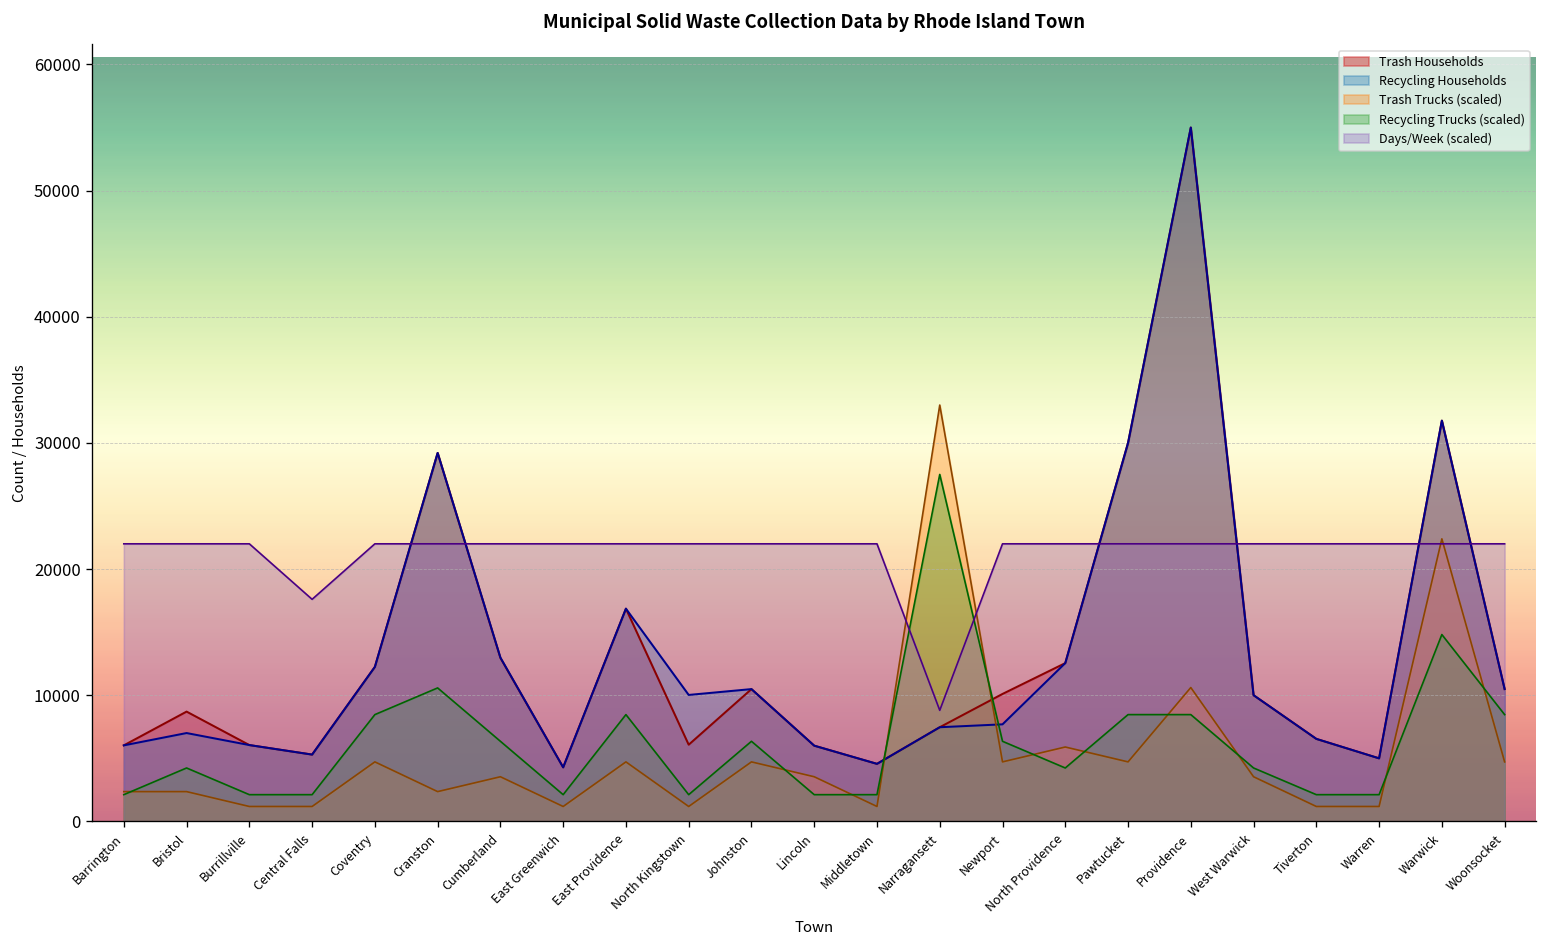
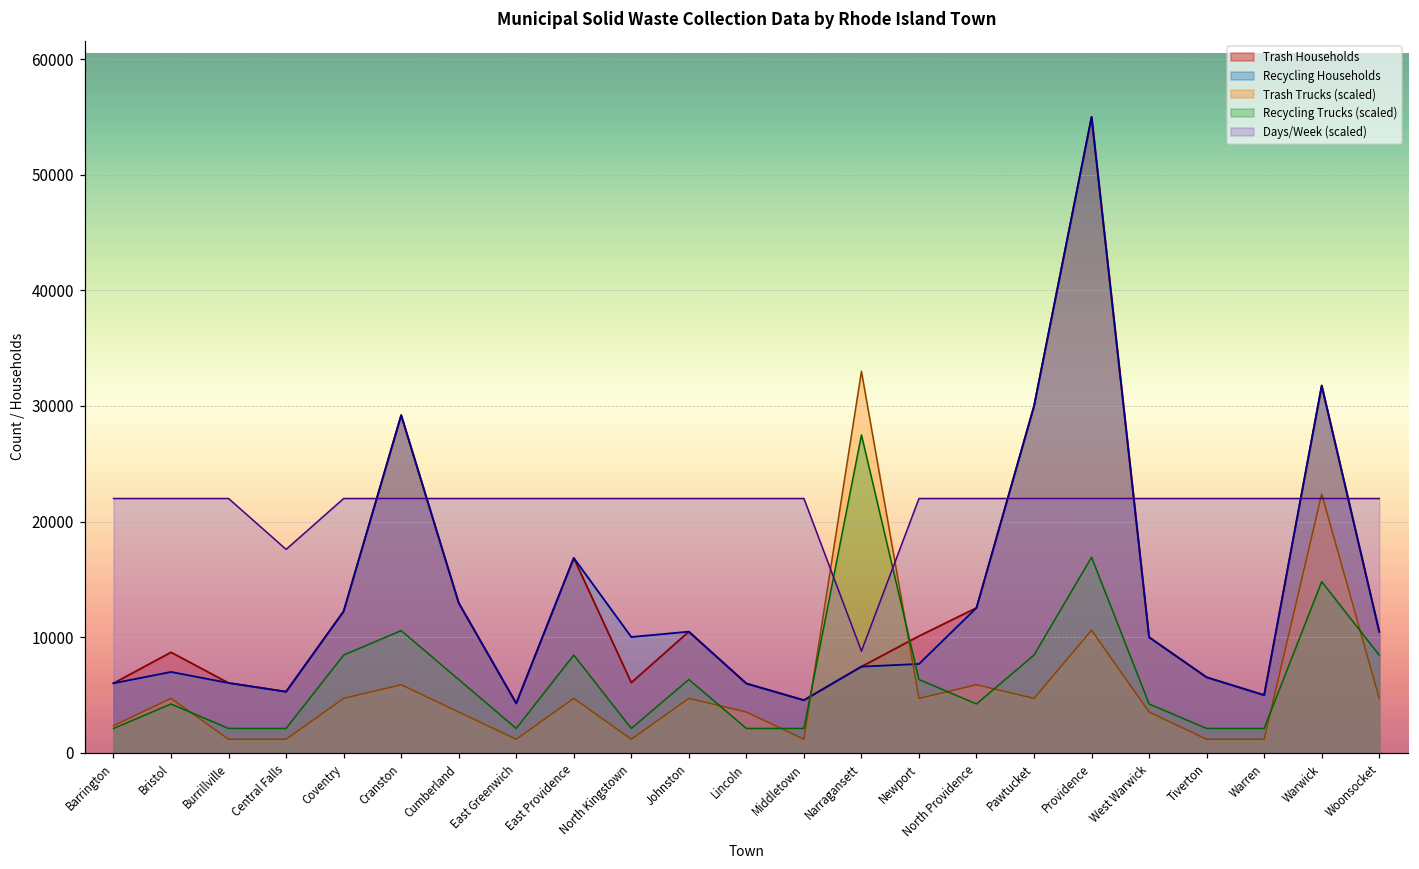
  {
    "Trash Households": {
      "Bristol": 8700,
      "North Kingstown": 6100,
      "Newport": 10100
    },
    "Recycling Households": {
      "Bristol": 7000,
      "North Kingstown": 10000,
      "Newport": 7700
    },
    "Trash Trucks (scaled)": {
-     "Bristol": 2400,
+     "Bristol": 4700,
      "Burrillville": 1200,
      "Central Falls": 1200,
      "Coventry": 4700,
-     "Cranston": 2400,
+     "Cranston": 5900,
      "Cumberland": 3500,
      "East Greenwich": 1200,
      "East Providence": 4700,
      "North Kingstown": 1200,
      "Johnston": 4700,
      "Lincoln": 3500,
      "Middletown": 1200,
      "Narragansett": 33000,
      "Newport": 4700,
      "North Providence": 5900,
      "Pawtucket": 4700,
      "Providence": 10600,
      "West Warwick": 3500,
      "Tiverton": 1200,
      "Warren": 1200,
      "Warwick": 22400,
      "Woonsocket": 4700
    },
    "Recycling Trucks (scaled)": {
      "Bristol": 4200,
      "Burrillville": 2100,
      "Central Falls": 2100,
      "Coventry": 8500,
      "Cranston": 10600,
      "Cumberland": 6300,
      "East Greenwich": 2100,
      "East Providence": 8500,
      "North Kingstown": 2100,
      "Johnston": 6300,
      "Lincoln": 2100,
      "Middletown": 2100,
      "Narragansett": 27500,
      "Newport": 6300,
      "North Providence": 4200,
      "Pawtucket": 8500,
-     "Providence": 8500,
+     "Providence": 16900,
      "West Warwick": 4200,
      "Tiverton": 2100,
      "Warren": 2100,
      "Warwick": 14800,
      "Woonsocket": 8500
    },
    "Days/Week (scaled)": {
      "Barrington": 22000,
      "Bristol": 22000,
      "Burrillville": 22000,
      "Central Falls": 17600,
      "Coventry": 22000,
      "Cranston": 22000,
      "Cumberland": 22000,
      "East Greenwich": 22000,
      "East Providence": 22000,
      "North Kingstown": 22000,
      "Johnston": 22000,
      "Lincoln": 22000,
      "Middletown": 22000,
      "Narragansett": 8800,
      "Newport": 22000,
      "North Providence": 22000,
      "Pawtucket": 22000,
      "Providence": 22000,
      "West Warwick": 22000,
      "Tiverton": 22000,
      "Warren": 22000,
      "Warwick": 22000,
      "Woonsocket": 22000
    }
  }
